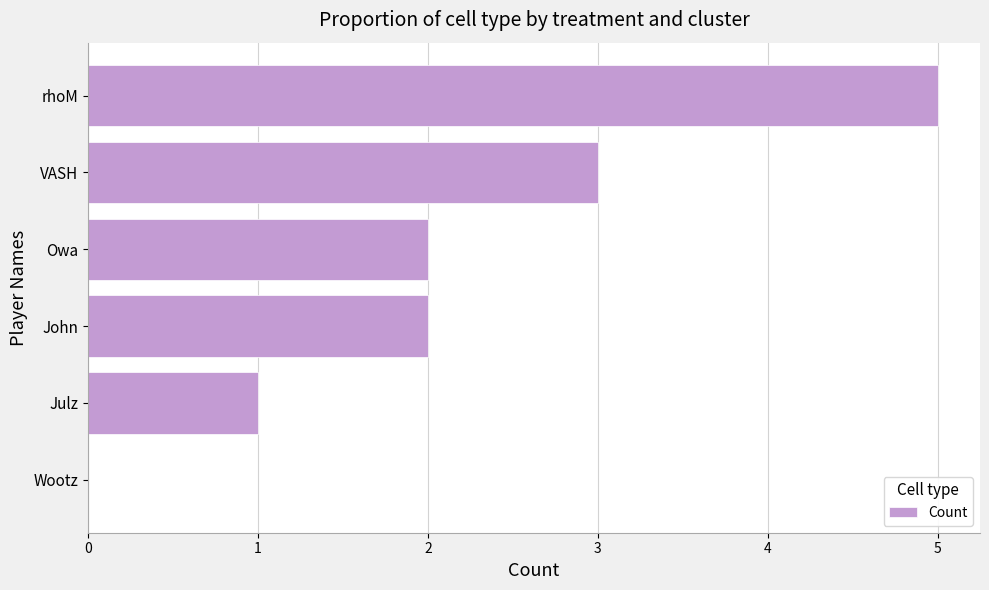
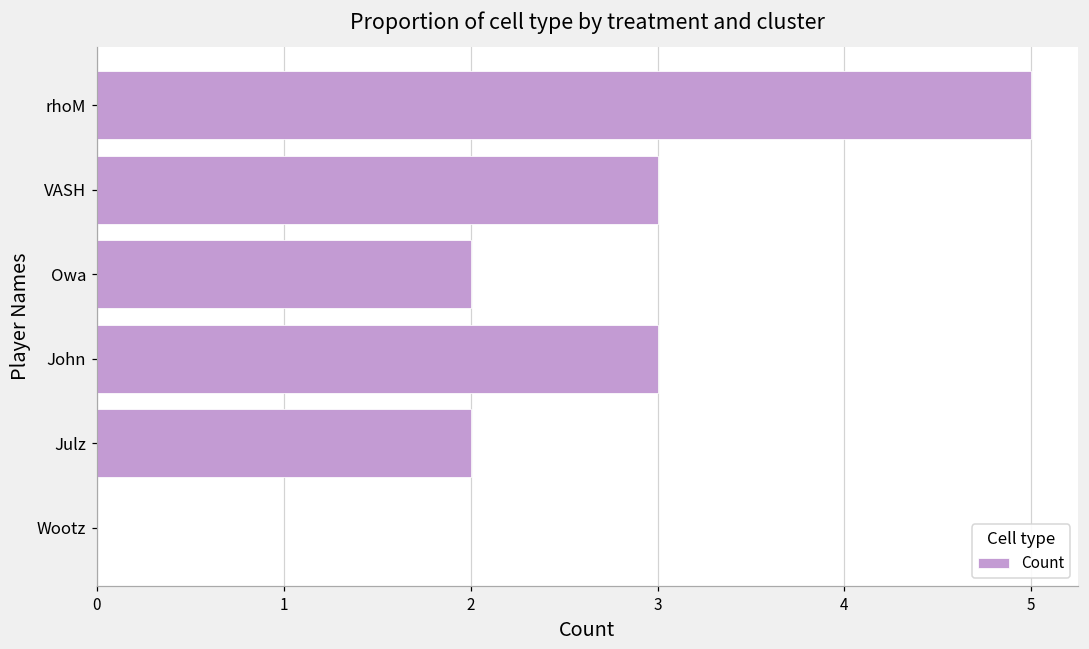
  {
    "rhoM": 5,
    "VASH": 3,
    "Owa": 2,
-   "John": 2,
-   "Julz": 1,
+   "John": 3,
+   "Julz": 2,
    "Wootz": 0
  }
